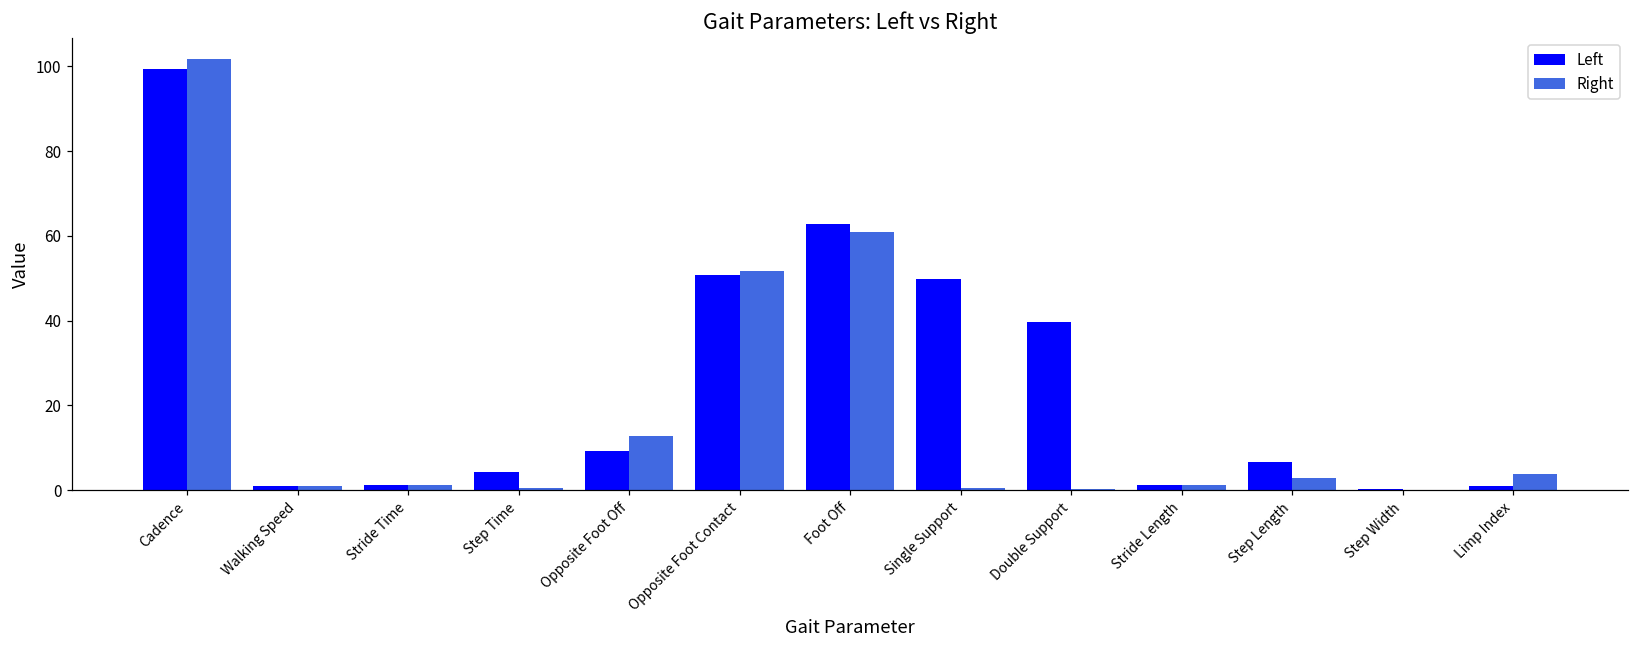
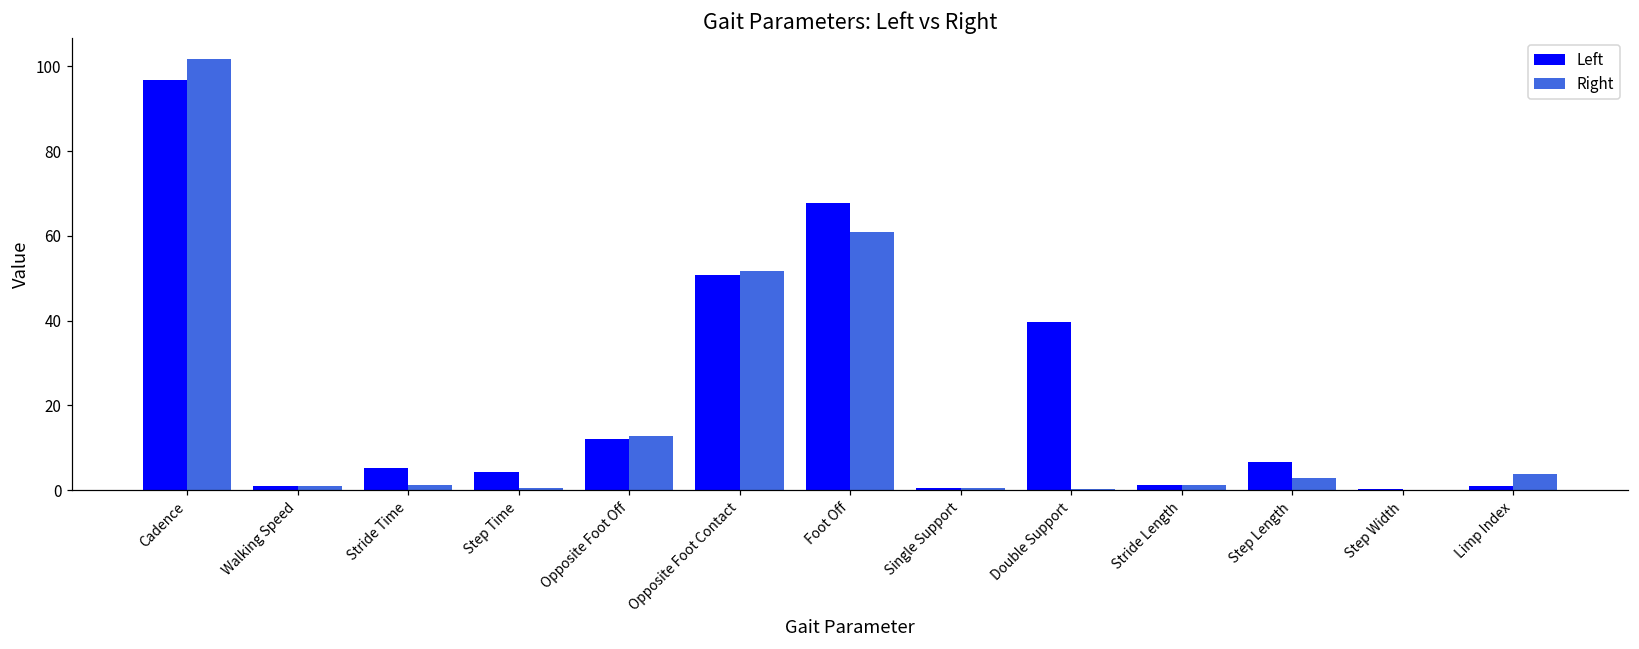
  {
    "Left": {
-     "Cadence": 99,
+     "Cadence": 97,
      "Walking Speed": 1,
-     "Stride Time": 1,
+     "Stride Time": 5,
      "Step Time": 4,
-     "Opposite Foot Off": 9,
+     "Opposite Foot Off": 12,
      "Opposite Foot Contact": 51,
-     "Foot Off": 63,
-     "Single Support": 50,
+     "Foot Off": 68,
+     "Single Support": 0,
      "Double Support": 40,
      "Stride Length": 1,
      "Step Length": 7,
      "Limp Index": 1
    },
    "Right": {
      "Cadence": 102,
      "Walking Speed": 1,
      "Stride Time": 1,
      "Opposite Foot Off": 13,
      "Opposite Foot Contact": 52,
      "Foot Off": 61,
      "Stride Length": 1,
      "Step Length": 3,
      "Limp Index": 4
    }
  }
